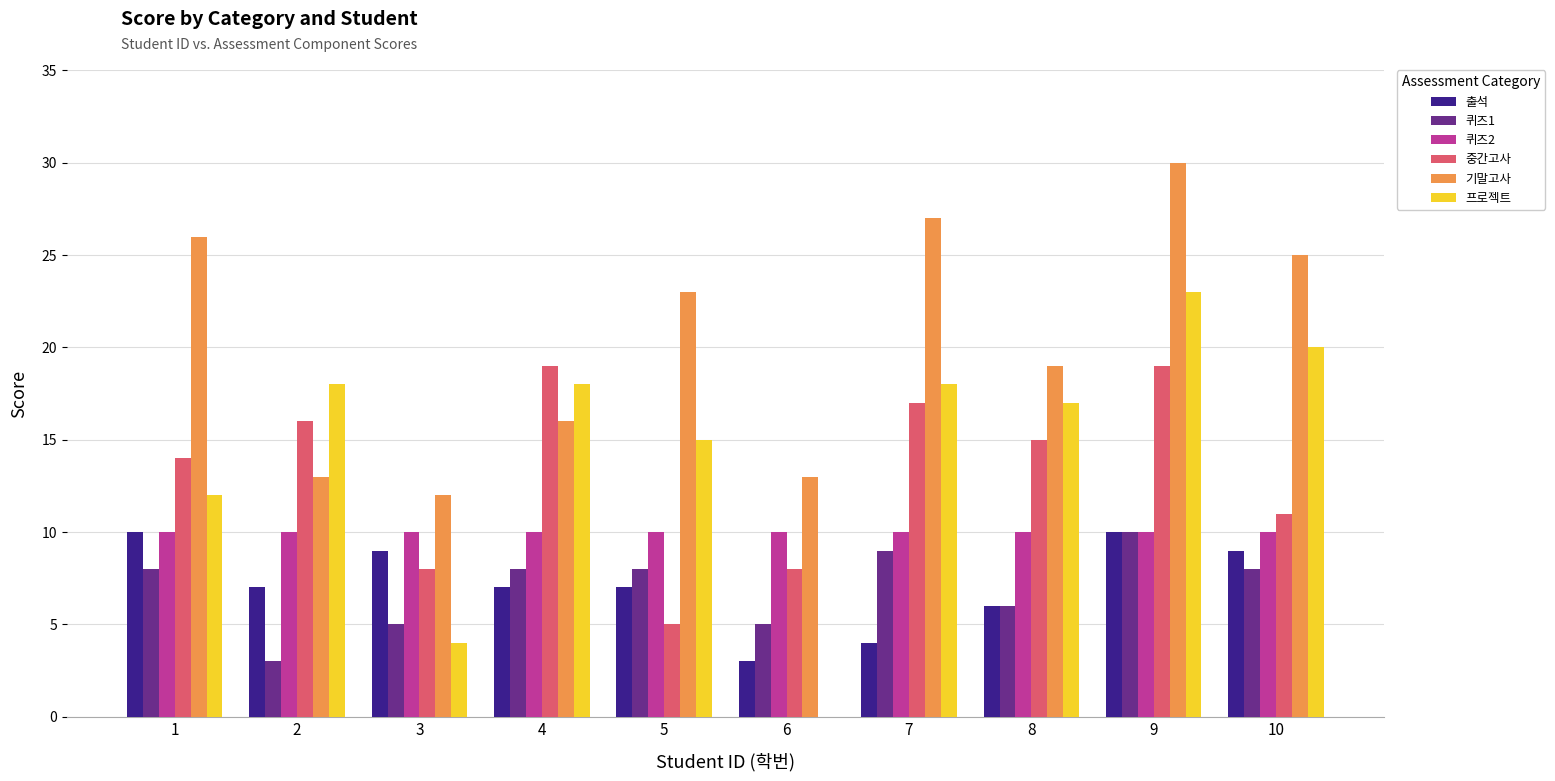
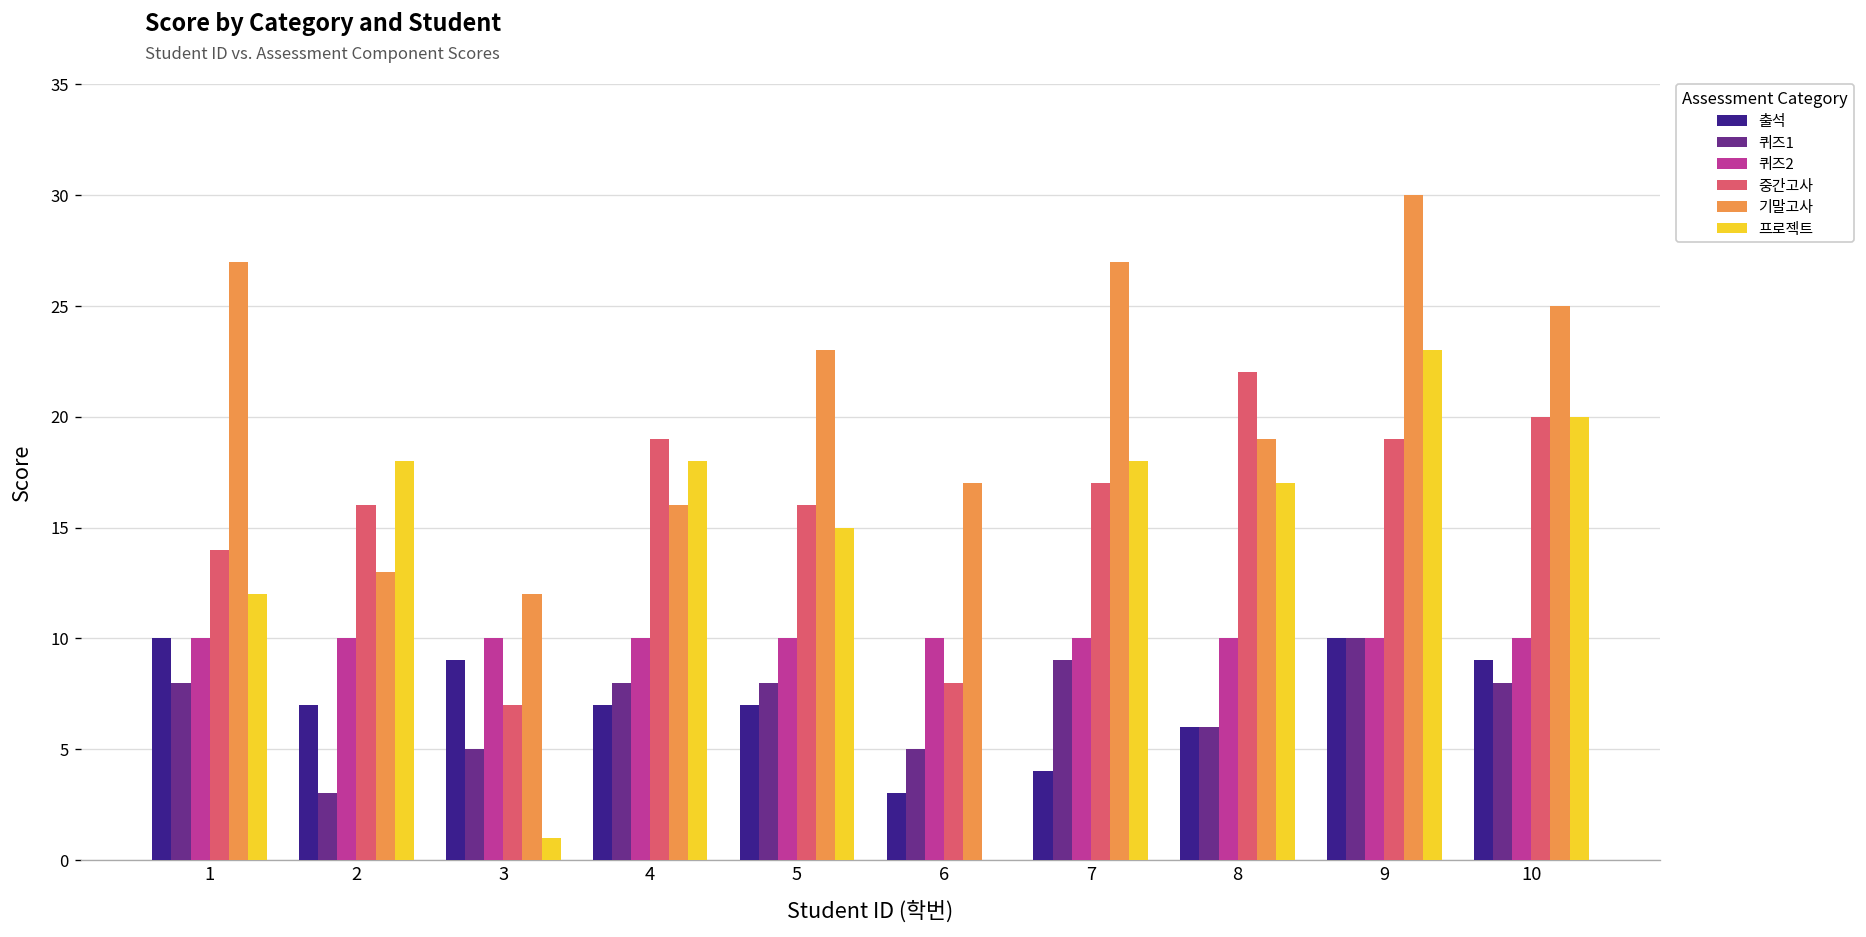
  {
    "퀴즈2": {
      "1": 10,
      "2": 10,
      "3": 10,
      "4": 10,
      "5": 10,
      "6": 10,
      "7": 10,
      "8": 10,
      "9": 10,
      "10": 10
    },
    "중간고사": {
      "1": 14,
      "2": 16,
-     "3": 8,
+     "3": 7,
      "4": 19,
-     "5": 5,
+     "5": 16,
      "6": 8,
      "7": 17,
-     "8": 15,
+     "8": 22,
      "9": 19,
-     "10": 11
+     "10": 20
    },
    "기말고사": {
-     "1": 26,
+     "1": 27,
      "2": 13,
      "3": 12,
      "4": 16,
      "5": 23,
-     "6": 13,
+     "6": 17,
      "7": 27,
      "8": 19,
      "9": 30,
      "10": 25
    },
    "프로젝트": {
      "1": 12,
      "2": 18,
-     "3": 4,
+     "3": 1,
      "4": 18,
      "5": 15,
      "6": 0,
      "7": 18,
      "8": 17,
      "9": 23,
      "10": 20
    }
  }
